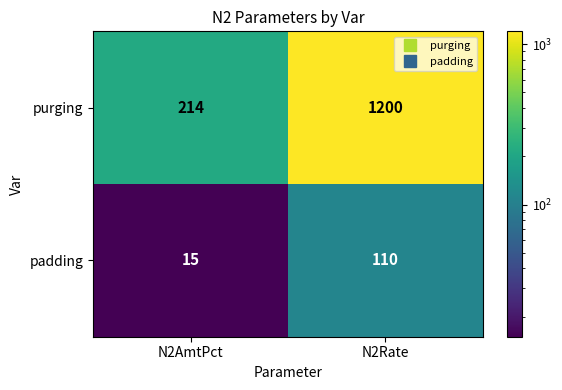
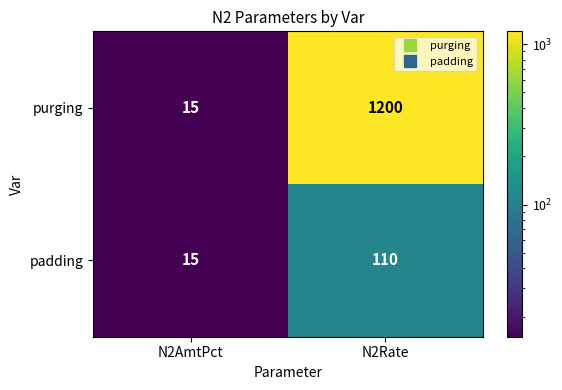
  {
    "purging": {
-     "N2AmtPct": 214,
+     "N2AmtPct": 15,
      "N2Rate": 1200
    },
    "padding": {
      "N2AmtPct": 15,
      "N2Rate": 110
    }
  }
